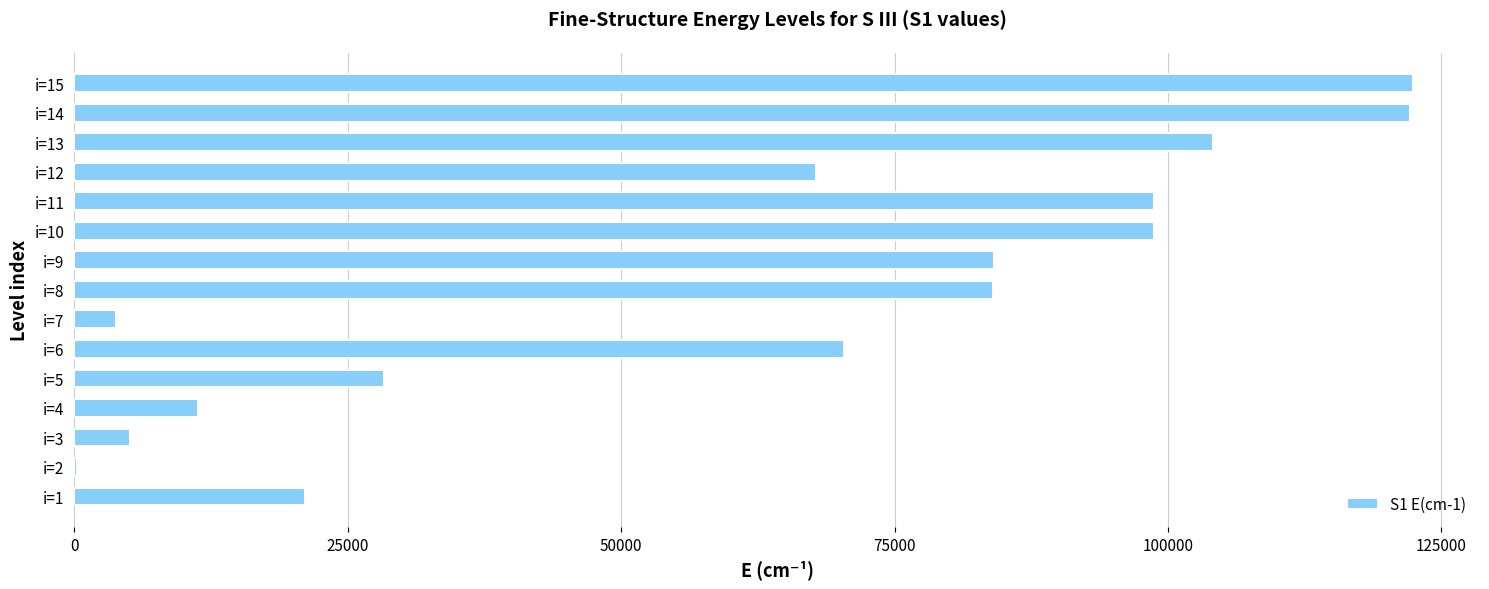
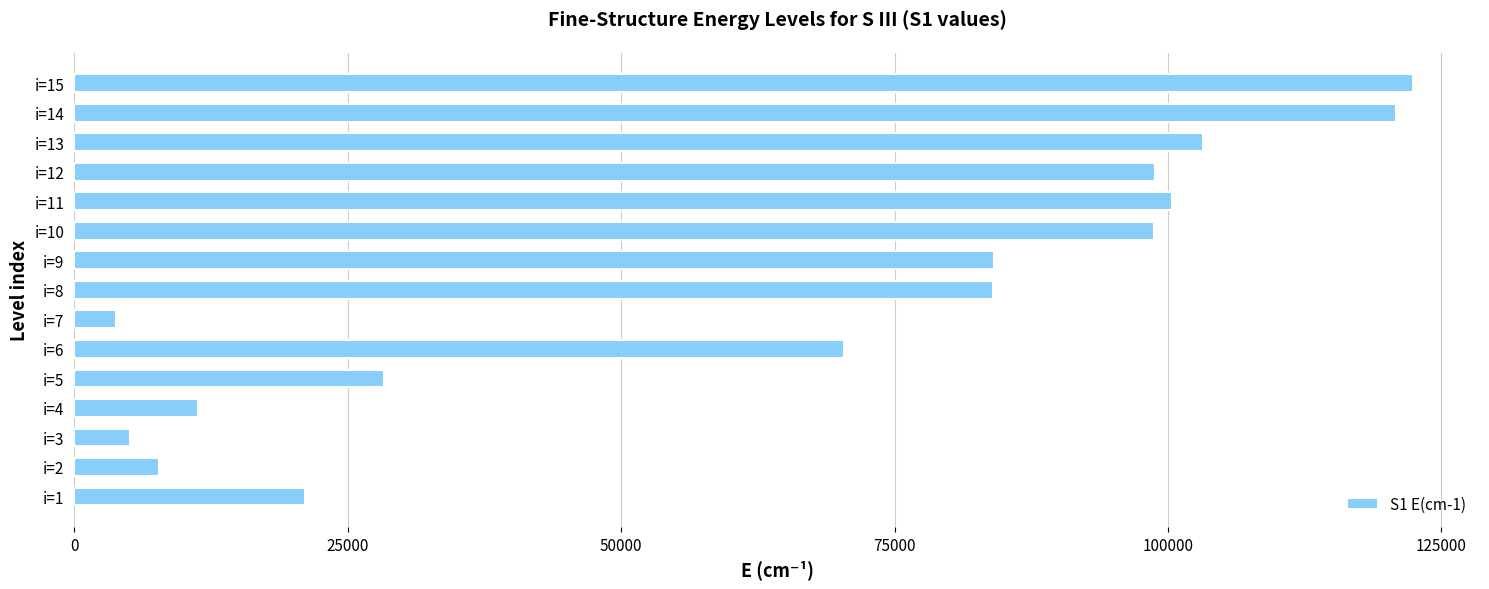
  {
    "i=15": 122400,
-   "i=14": 122100,
-   "i=13": 104200,
-   "i=12": 67800,
-   "i=11": 98800,
+   "i=14": 120800,
+   "i=13": 103200,
+   "i=12": 98800,
+   "i=11": 100400,
    "i=10": 98700,
    "i=9": 84100,
    "i=8": 84000,
    "i=7": 3800,
    "i=6": 70400,
    "i=5": 28300,
    "i=4": 11300,
    "i=3": 5100,
-   "i=2": 300,
+   "i=2": 7700,
    "i=1": 21100
  }
